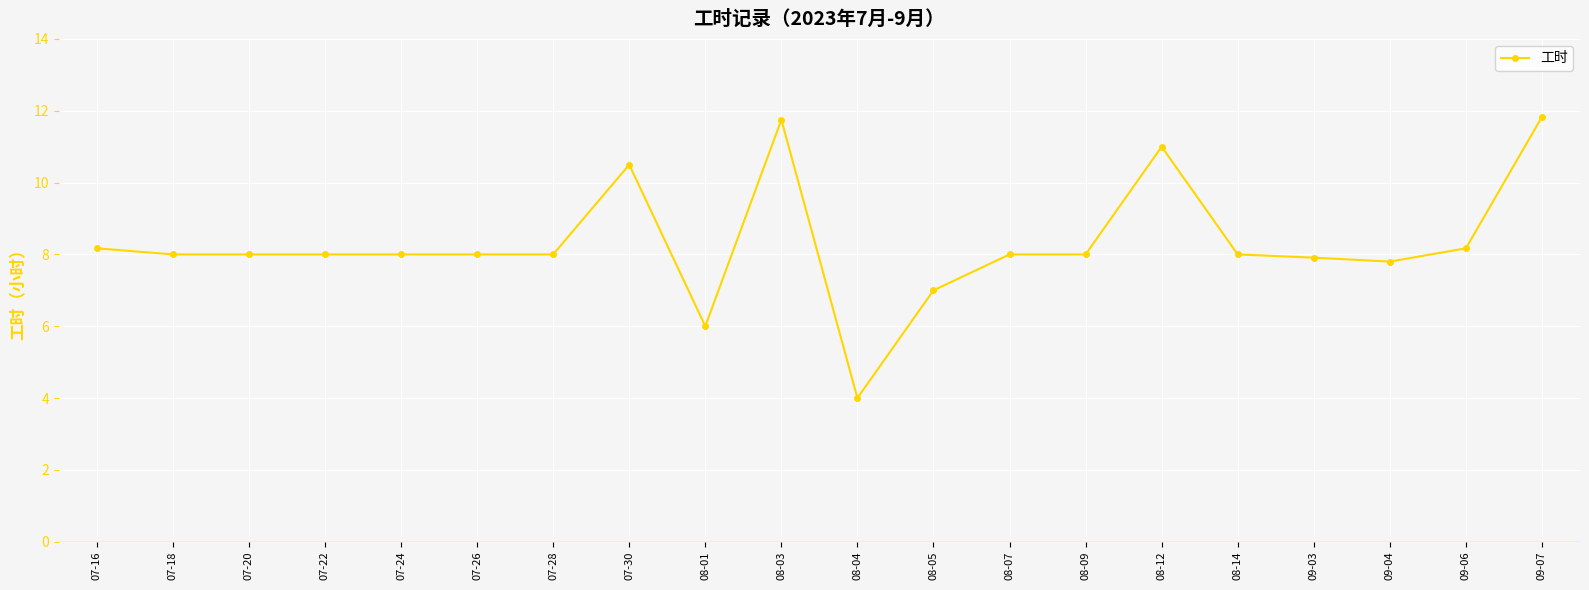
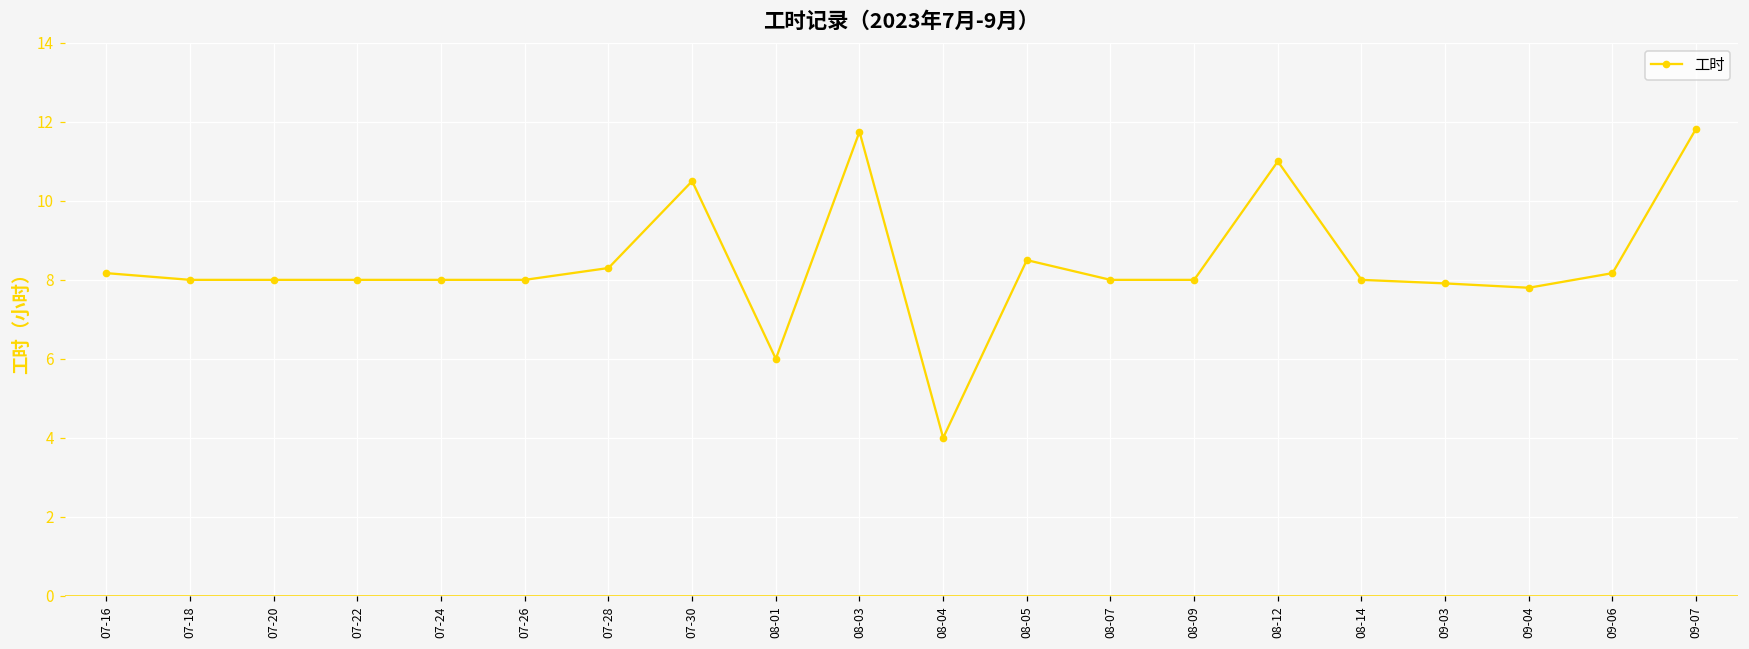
  {
    "07-16": 8.2,
    "07-18": 8.0,
    "07-20": 8.0,
    "07-22": 8.0,
    "07-24": 8.0,
    "07-26": 8.0,
-   "07-28": 8.0,
+   "07-28": 8.3,
    "07-30": 10.5,
    "08-01": 6.0,
    "08-03": 11.8,
    "08-04": 4.0,
-   "08-05": 7.0,
+   "08-05": 8.5,
    "08-07": 8.0,
    "08-09": 8.0,
    "08-12": 11.0,
    "08-14": 8.0,
    "09-03": 7.9,
    "09-04": 7.8,
    "09-06": 8.2,
    "09-07": 11.8
  }
